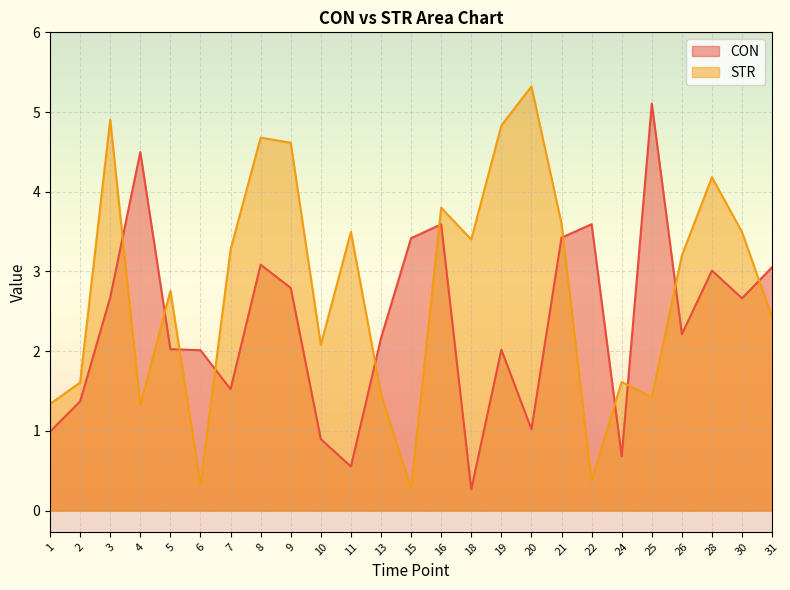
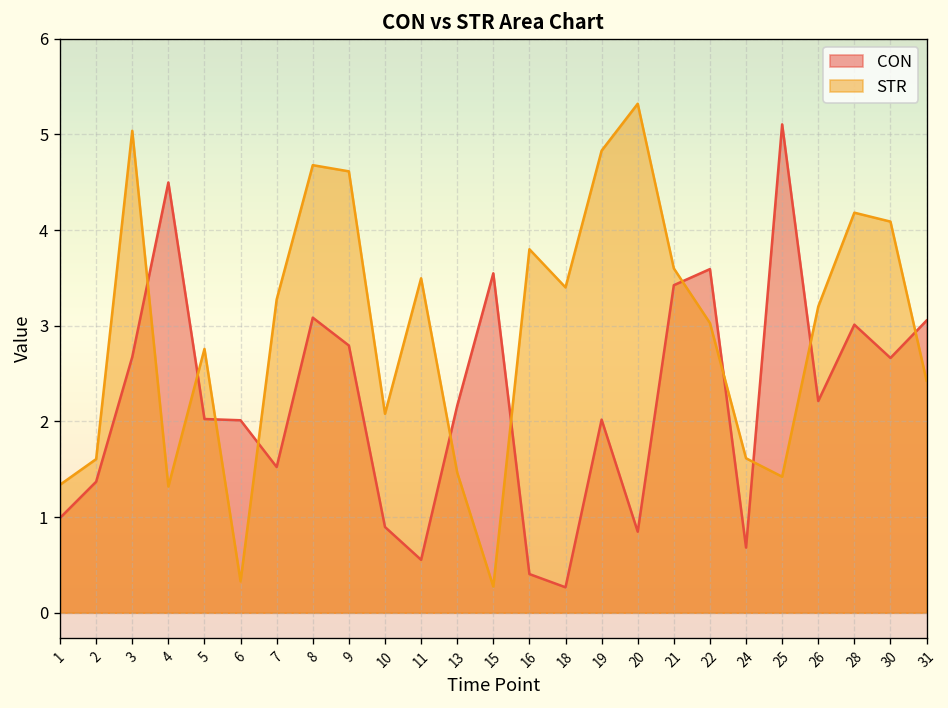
  {
    "CON": {
      "1": 1.0,
      "2": 1.4,
      "3": 2.7,
      "4": 4.5,
      "5": 2.0,
      "6": 2.0,
      "7": 1.5,
      "8": 3.1,
      "9": 2.8,
      "10": 0.9,
      "11": 0.6,
      "13": 2.2,
-     "15": 3.4,
-     "16": 3.6,
+     "15": 3.5,
+     "16": 0.4,
      "18": 0.3,
      "19": 2.0,
-     "20": 1.0,
+     "20": 0.8,
      "21": 3.4,
      "22": 3.6,
      "24": 0.7,
      "25": 5.1,
      "26": 2.2,
      "28": 3.0,
      "30": 2.7,
      "31": 3.1
    },
    "STR": {
      "1": 1.3,
      "2": 1.6,
-     "3": 4.9,
+     "3": 5.0,
      "4": 1.3,
      "5": 2.8,
      "6": 0.3,
      "7": 3.3,
      "8": 4.7,
      "9": 4.6,
      "10": 2.1,
      "11": 3.5,
      "13": 1.5,
      "15": 0.3,
      "16": 3.8,
      "18": 3.4,
      "19": 4.8,
      "20": 5.3,
      "21": 3.6,
-     "22": 0.4,
+     "22": 3.0,
      "24": 1.6,
      "25": 1.4,
      "26": 3.2,
      "28": 4.2,
-     "30": 3.5,
+     "30": 4.1,
      "31": 2.4
    }
  }
